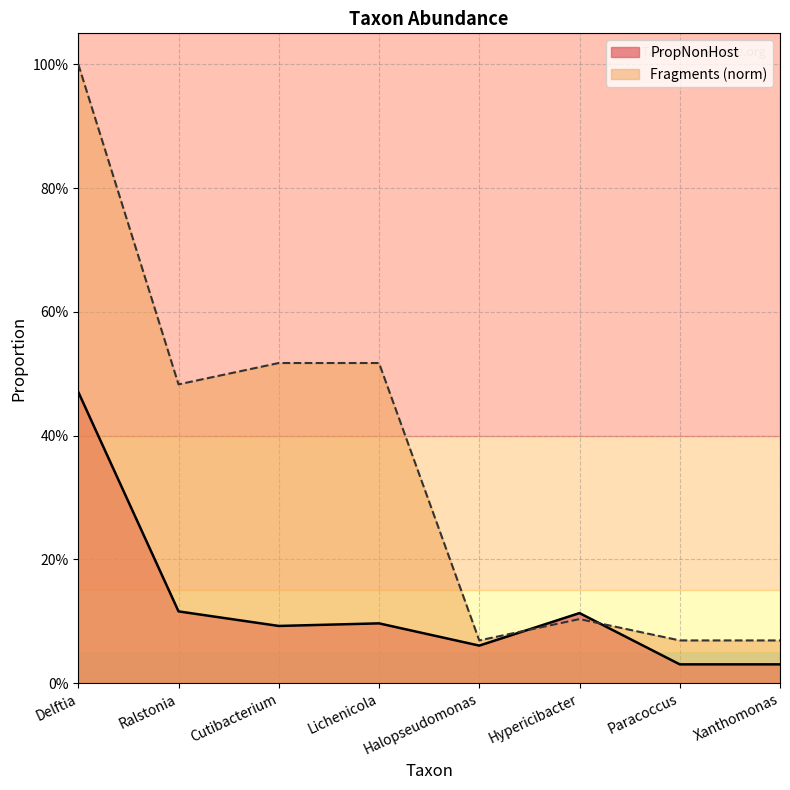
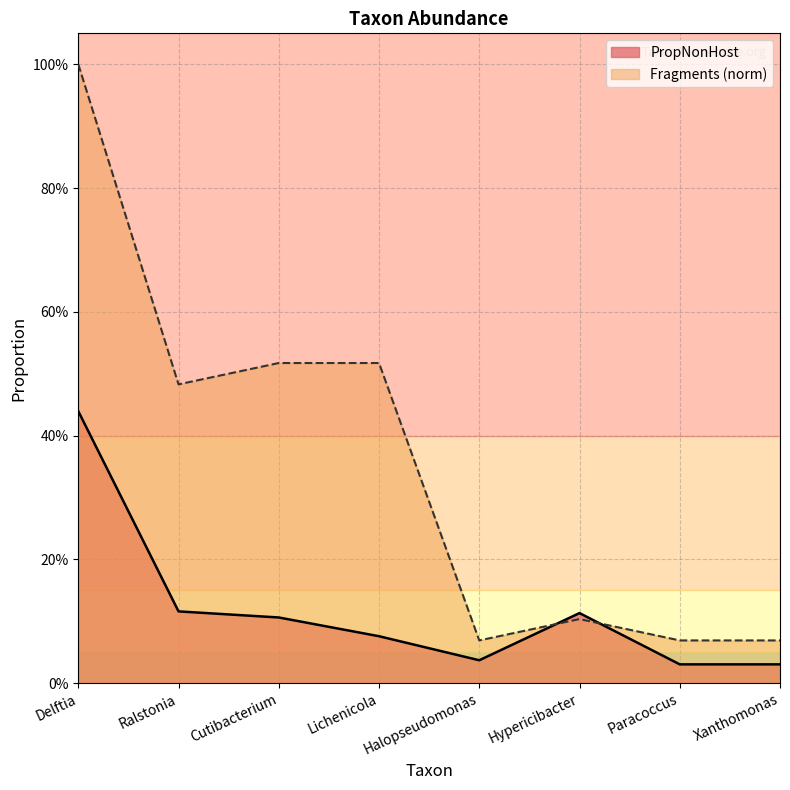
  {
    "PropNonHost": {
-     "Delftia": "47%",
+     "Delftia": "44%",
      "Ralstonia": "12%",
-     "Cutibacterium": "9%",
-     "Lichenicola": "10%",
-     "Halopseudomonas": "6%",
+     "Cutibacterium": "11%",
+     "Lichenicola": "8%",
+     "Halopseudomonas": "4%",
      "Hypericibacter": "11%",
      "Paracoccus": "3%",
      "Xanthomonas": "3%"
    },
    "Fragments (norm)": {
      "Delftia": "100%",
      "Ralstonia": "48%",
      "Cutibacterium": "52%",
      "Lichenicola": "52%",
      "Halopseudomonas": "7%",
      "Hypericibacter": "10%",
      "Paracoccus": "7%",
      "Xanthomonas": "7%"
    }
  }
